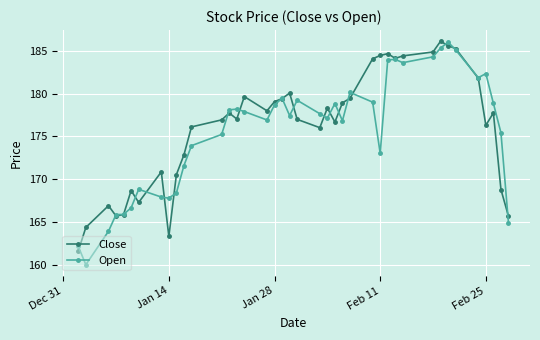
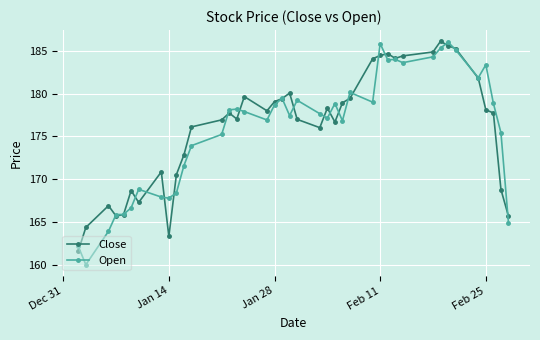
  {
    "Close": {
      "Jan 14": 163,
      "Jan 28": 179,
      "Feb 11": 184,
-     "Feb 25": 176
+     "Feb 25": 178
    },
    "Open": {
      "Jan 14": 168,
      "Jan 28": 179,
-     "Feb 11": 173,
-     "Feb 25": 182
+     "Feb 11": 186,
+     "Feb 25": 183
    }
  }
